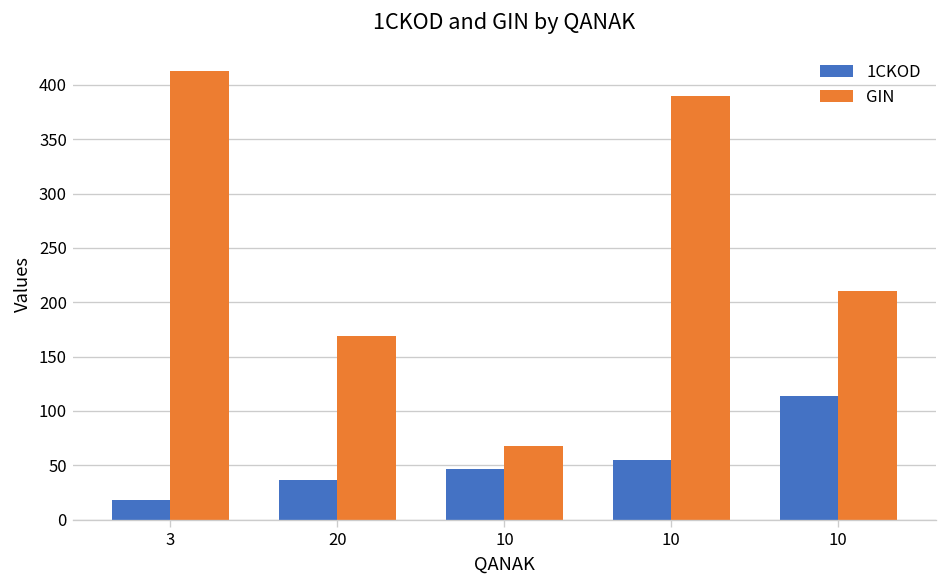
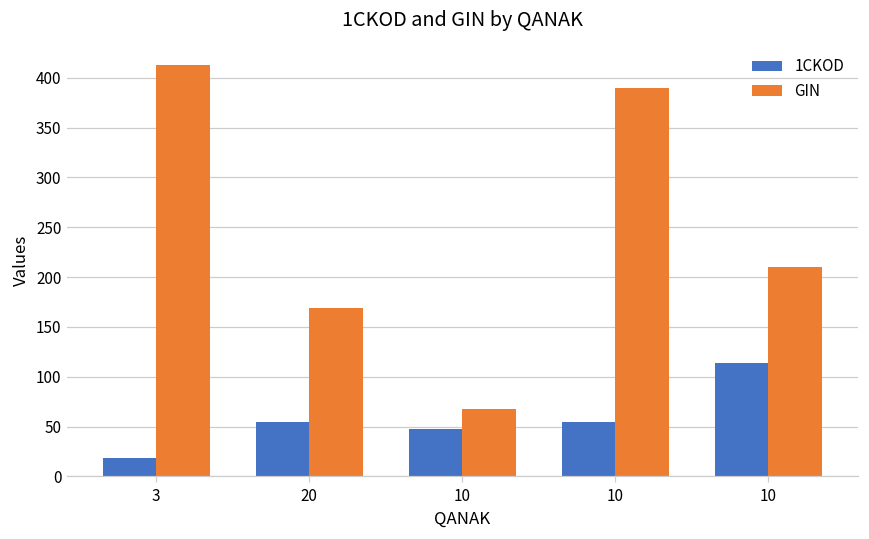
  {
    "1CKOD": {
      "3": 20,
-     "20": 40
+     "20": 60
    },
    "GIN": {
      "3": 410,
      "20": 170
    }
  }
